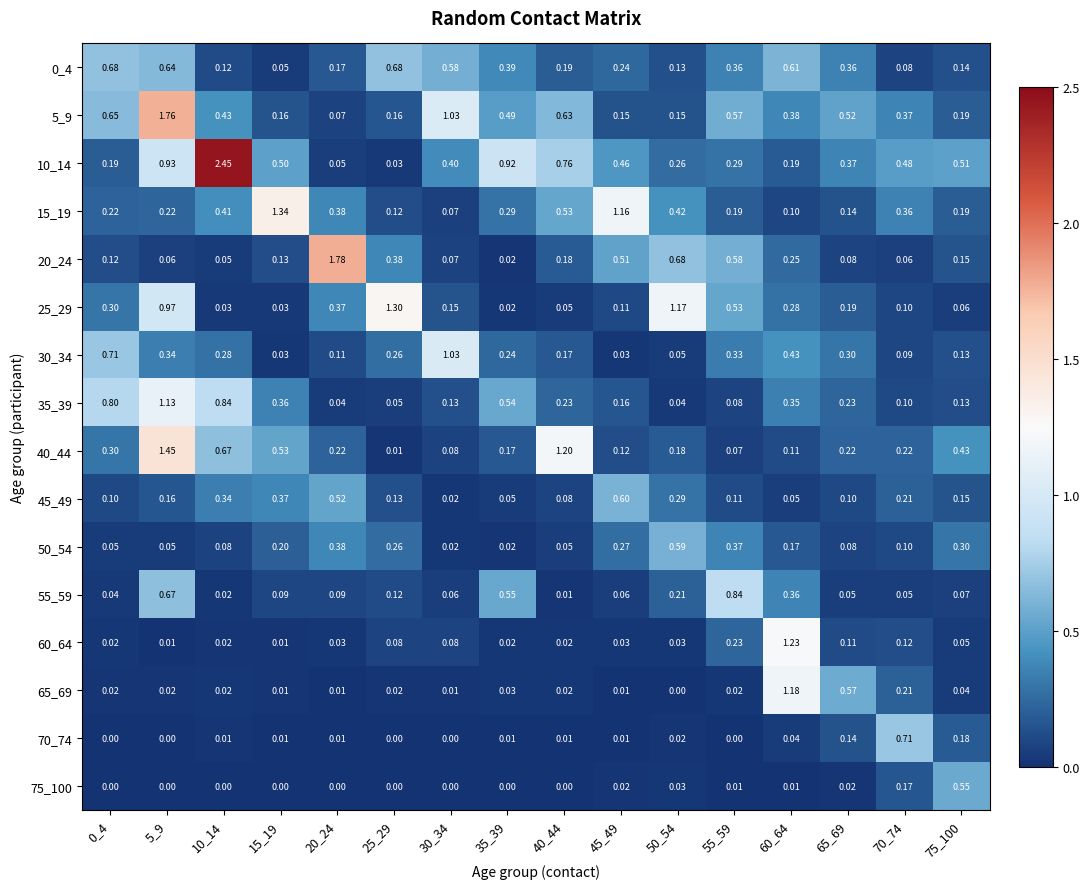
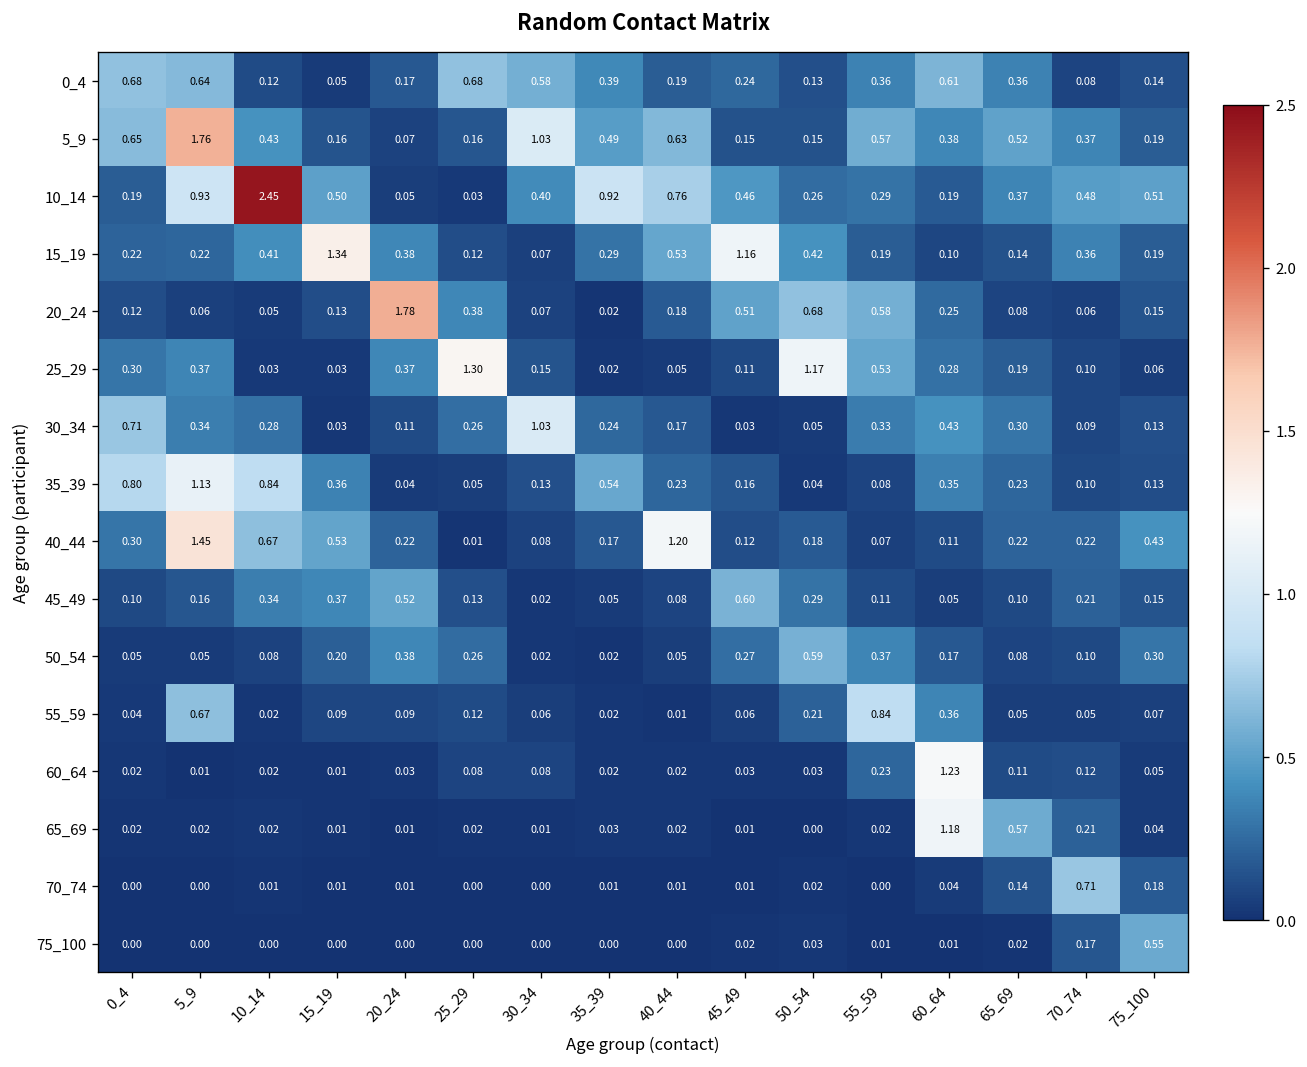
  {
    "25_29": {
      "0_4": 0.30,
-     "5_9": 0.97,
+     "5_9": 0.37,
      "10_14": 0.03,
      "15_19": 0.03,
      "20_24": 0.37,
      "25_29": 1.30,
      "30_34": 0.15,
      "35_39": 0.02,
      "40_44": 0.05,
      "45_49": 0.11,
      "50_54": 1.17,
      "55_59": 0.53,
      "60_64": 0.28,
      "65_69": 0.19,
      "70_74": 0.10,
      "75_100": 0.06
    },
    "55_59": {
      "0_4": 0.04,
      "5_9": 0.67,
      "10_14": 0.02,
      "15_19": 0.09,
      "20_24": 0.09,
      "25_29": 0.12,
      "30_34": 0.06,
-     "35_39": 0.55,
+     "35_39": 0.02,
      "40_44": 0.01,
      "45_49": 0.06,
      "50_54": 0.21,
      "55_59": 0.84,
      "60_64": 0.36,
      "65_69": 0.05,
      "70_74": 0.05,
      "75_100": 0.07
    }
  }
